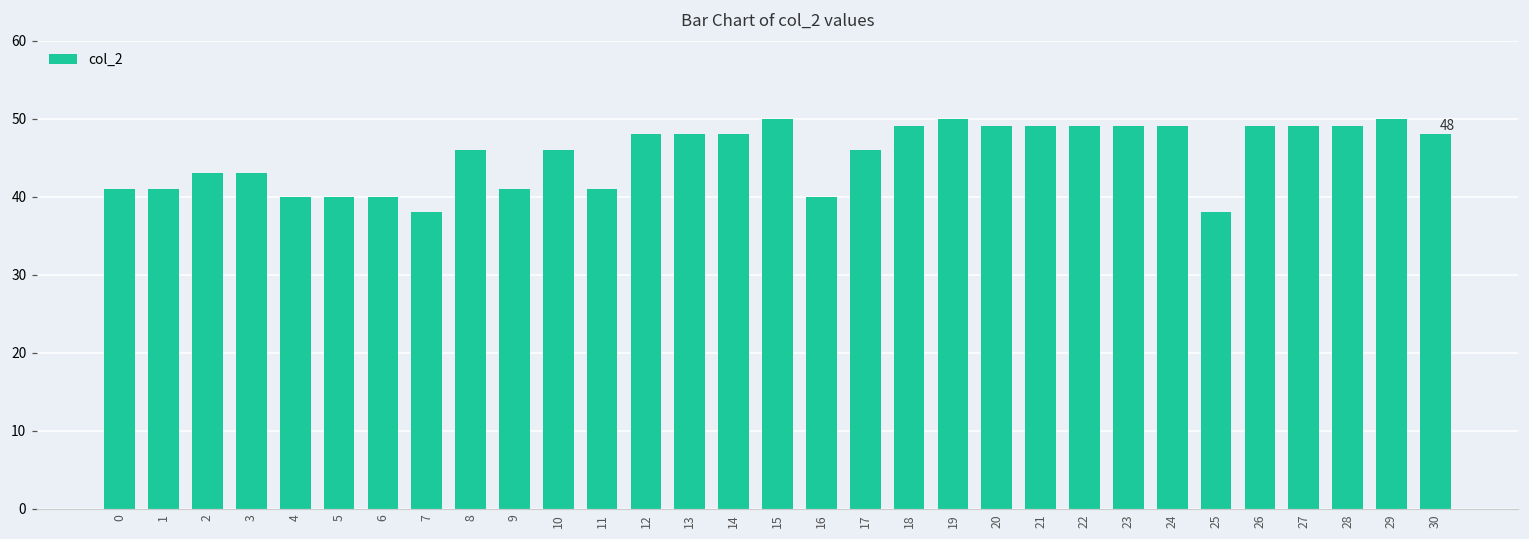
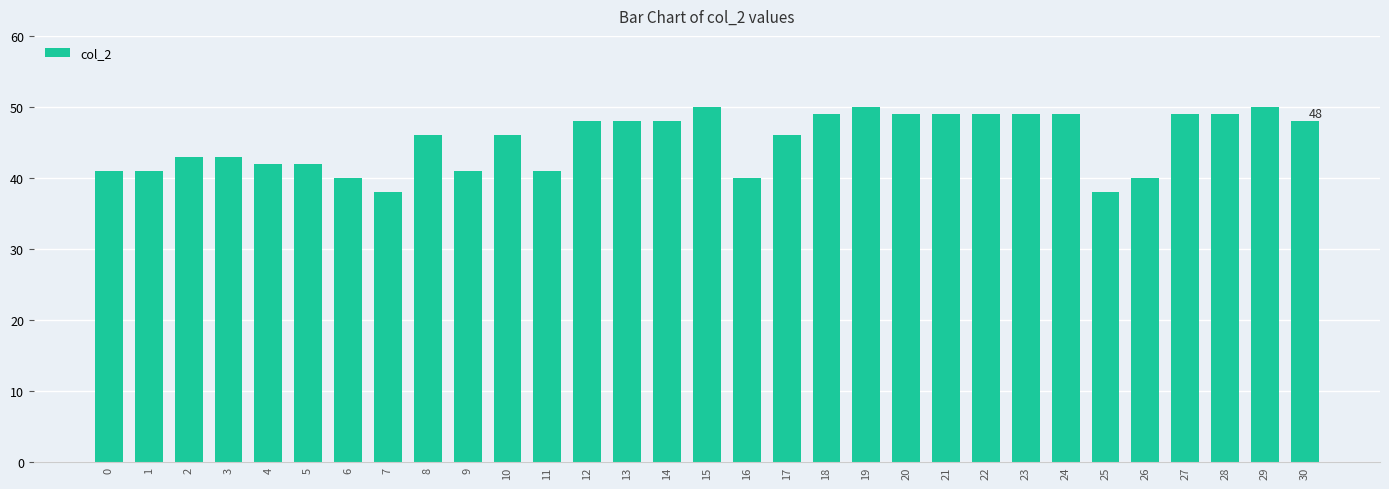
  {
    "0": 41,
    "1": 41,
    "2": 43,
    "3": 43,
-   "4": 40,
-   "5": 40,
+   "4": 42,
+   "5": 42,
    "6": 40,
    "7": 38,
    "8": 46,
    "9": 41,
    "10": 46,
    "11": 41,
    "12": 48,
    "13": 48,
    "14": 48,
    "15": 50,
    "16": 40,
    "17": 46,
    "18": 49,
    "19": 50,
    "20": 49,
    "21": 49,
    "22": 49,
    "23": 49,
    "24": 49,
    "25": 38,
-   "26": 49,
+   "26": 40,
    "27": 49,
    "28": 49,
    "29": 50
  }
